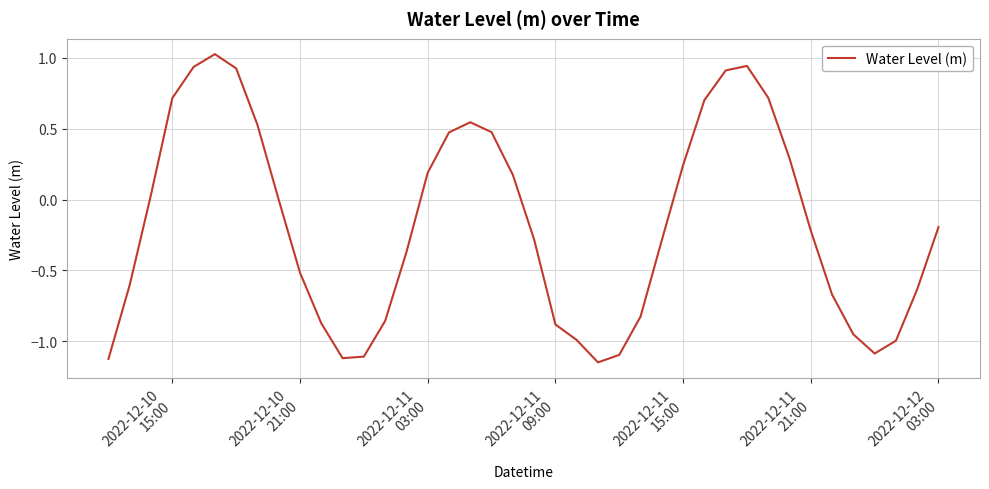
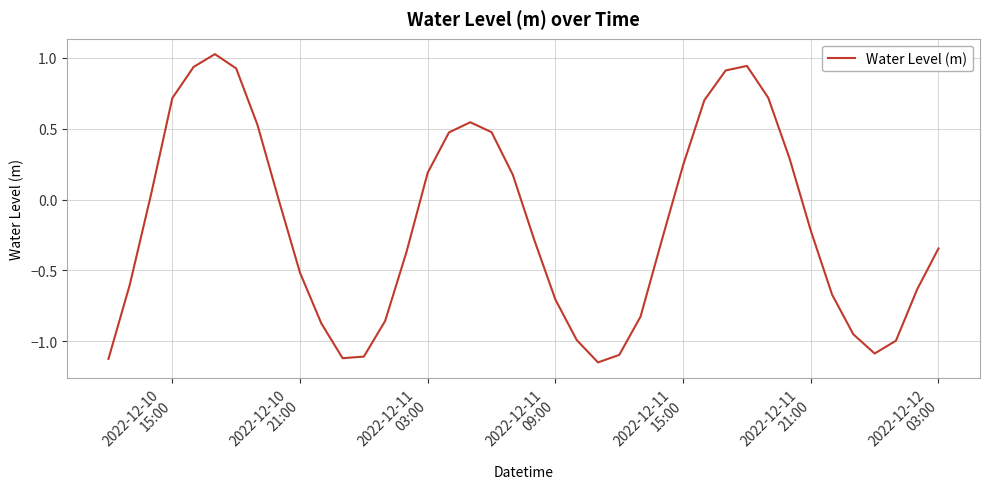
  {
    "2022-12-10 15:00": 0.71,
    "2022-12-10 21:00": -0.52,
    "2022-12-11 03:00": 0.19,
-   "2022-12-11 09:00": -0.88,
+   "2022-12-11 09:00": -0.71,
    "2022-12-11 15:00": 0.24,
    "2022-12-11 21:00": -0.22,
-   "2022-12-12 03:00": -0.19
+   "2022-12-12 03:00": -0.35
  }
